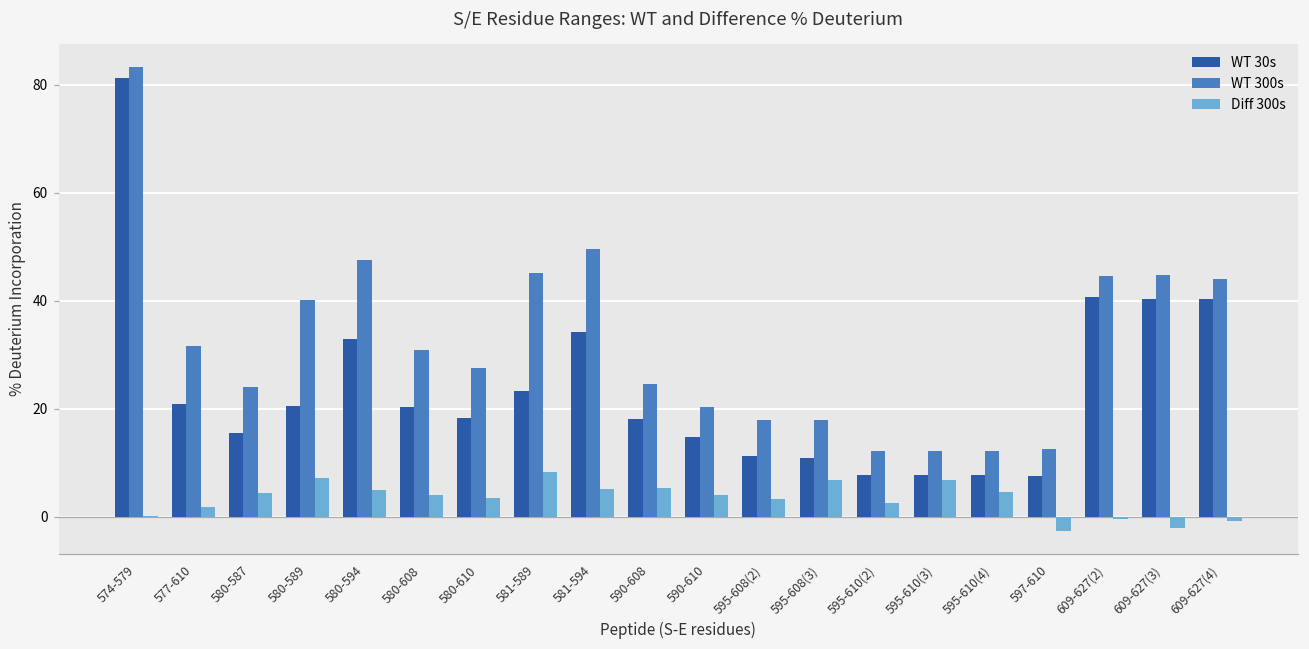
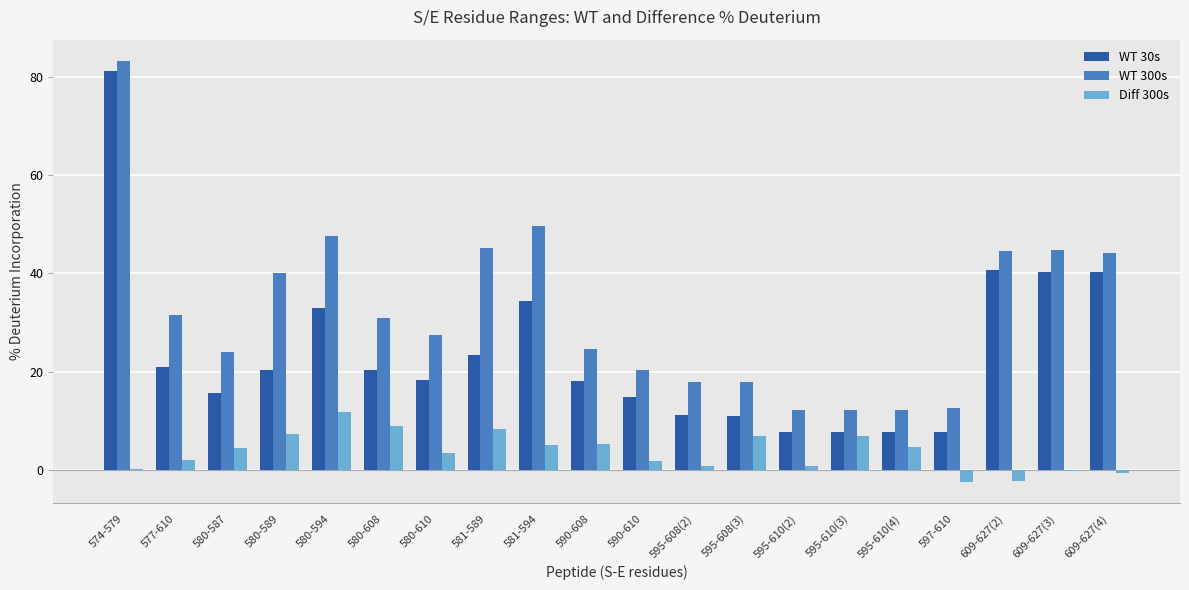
  {
    "Diff 300s": {
      "577-610": 2,
      "580-587": 4,
      "580-589": 7,
-     "580-594": 5,
-     "580-608": 4,
+     "580-594": 12,
+     "580-608": 9,
      "580-610": 4,
      "581-589": 8,
      "581-594": 5,
      "590-608": 5,
-     "590-610": 4,
-     "595-608(2)": 3,
+     "590-610": 2,
+     "595-608(2)": 1,
      "595-608(3)": 7,
-     "595-610(2)": 3,
+     "595-610(2)": 1,
      "595-610(3)": 7,
      "595-610(4)": 5,
      "597-610": -3,
-     "609-627(2)": 0,
-     "609-627(3)": -2,
+     "609-627(2)": -2,
+     "609-627(3)": 0,
      "609-627(4)": -1
    }
  }
